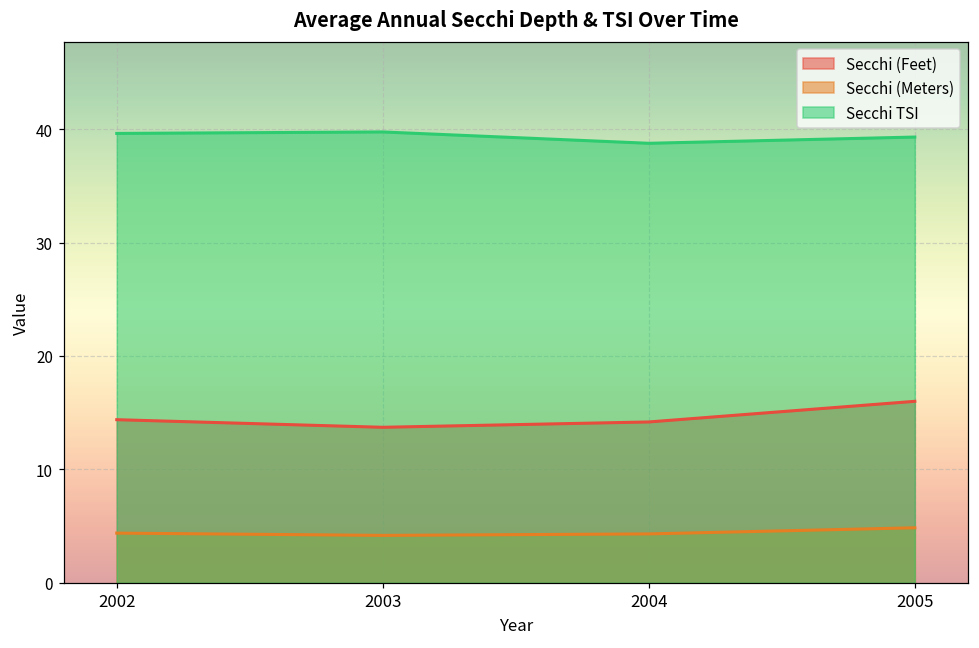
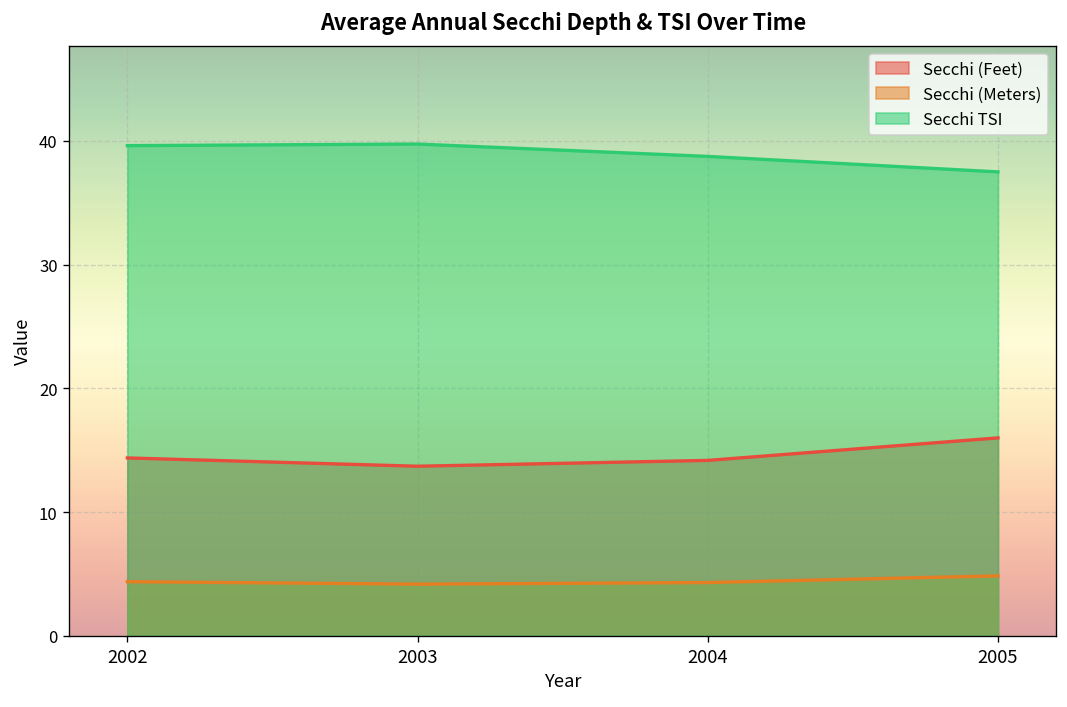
  {
    "Secchi TSI": {
      "2002": 39.6,
      "2003": 39.8,
      "2004": 38.8,
-     "2005": 39.3
+     "2005": 37.5
    }
  }
